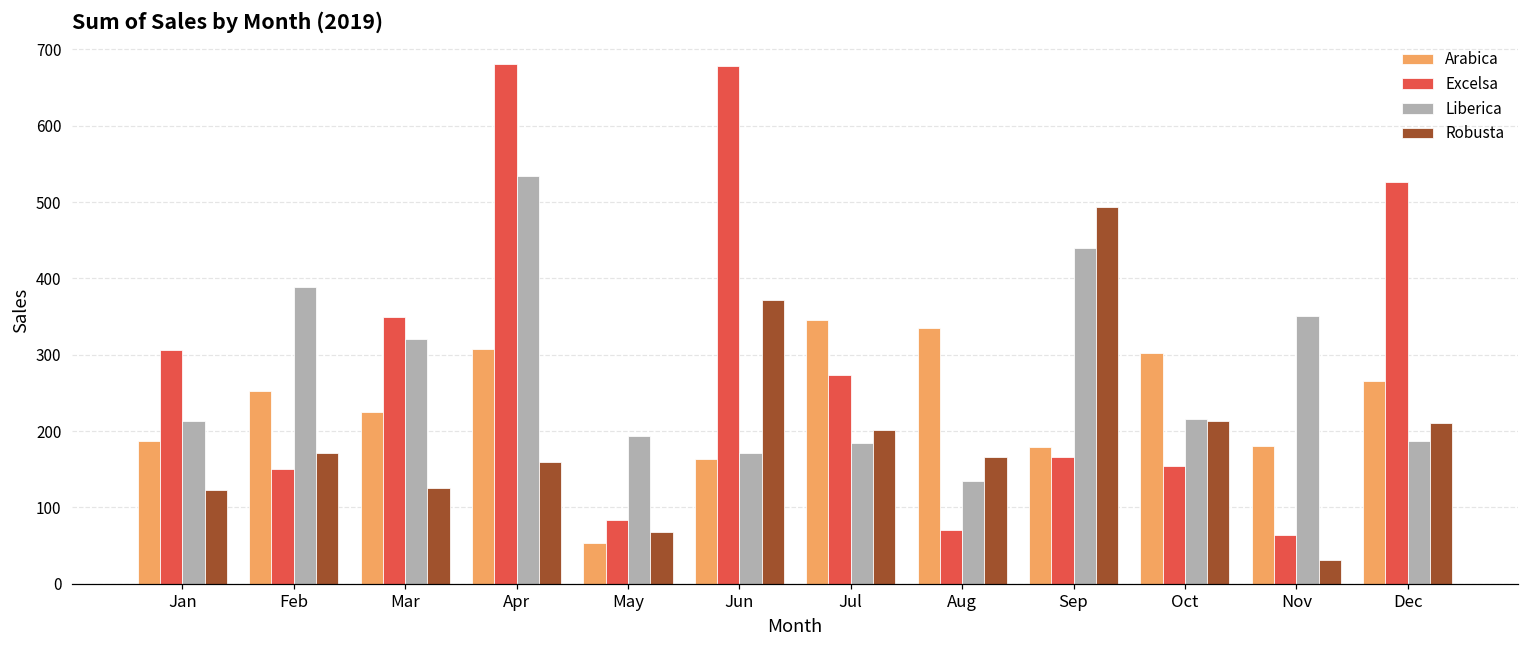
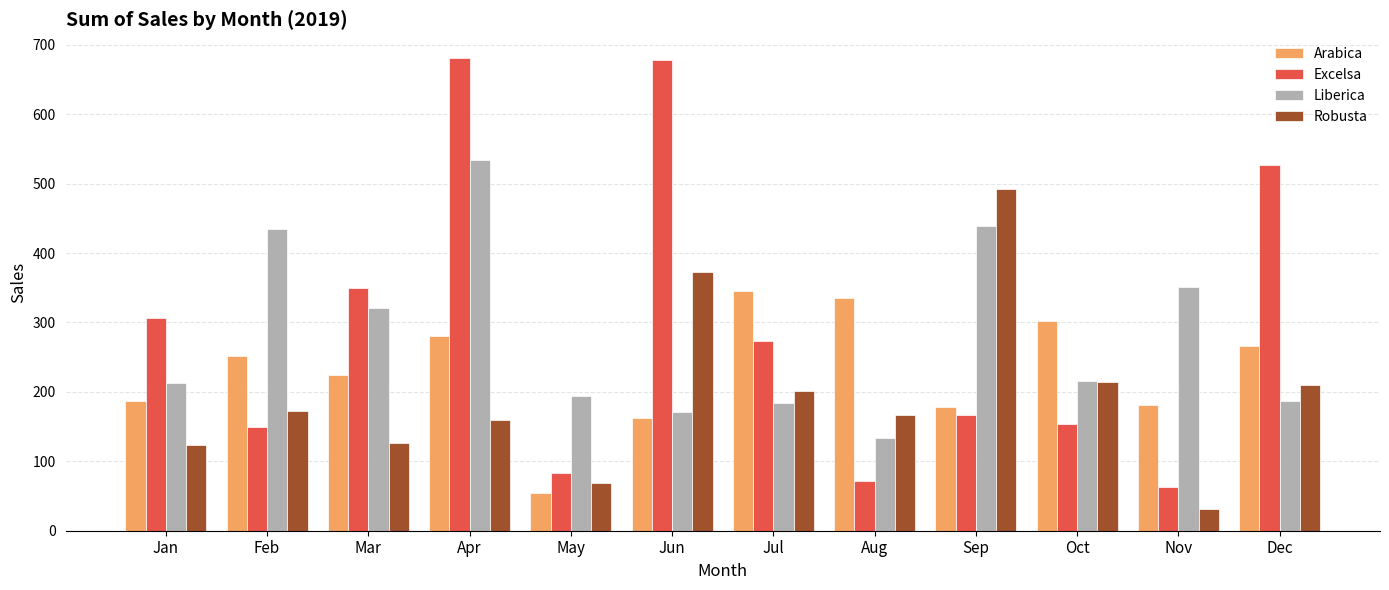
  {
    "Arabica": {
      "Jan": 190,
      "Feb": 250,
      "Mar": 220,
-     "Apr": 310,
+     "Apr": 280,
      "May": 50,
      "Jun": 160,
      "Jul": 350,
      "Aug": 330,
      "Sep": 180,
      "Oct": 300,
      "Nov": 180,
      "Dec": 270
    },
    "Excelsa": {
      "Jan": 310,
      "Feb": 150,
      "Mar": 350,
      "Apr": 680,
      "May": 80,
      "Jun": 680,
      "Jul": 270,
      "Aug": 70,
      "Sep": 170,
      "Oct": 150,
      "Nov": 60,
      "Dec": 530
    },
    "Liberica": {
      "Jan": 210,
-     "Feb": 390,
+     "Feb": 430,
      "Mar": 320,
      "Apr": 530,
      "May": 190,
      "Jun": 170,
      "Jul": 180,
      "Aug": 130,
      "Sep": 440,
      "Oct": 220,
      "Nov": 350,
      "Dec": 190
    },
    "Robusta": {
      "Jan": 120,
      "Feb": 170,
      "Mar": 130,
      "Apr": 160,
      "May": 70,
      "Jun": 370,
      "Jul": 200,
      "Aug": 170,
      "Sep": 490,
      "Oct": 210,
      "Nov": 30,
      "Dec": 210
    }
  }
